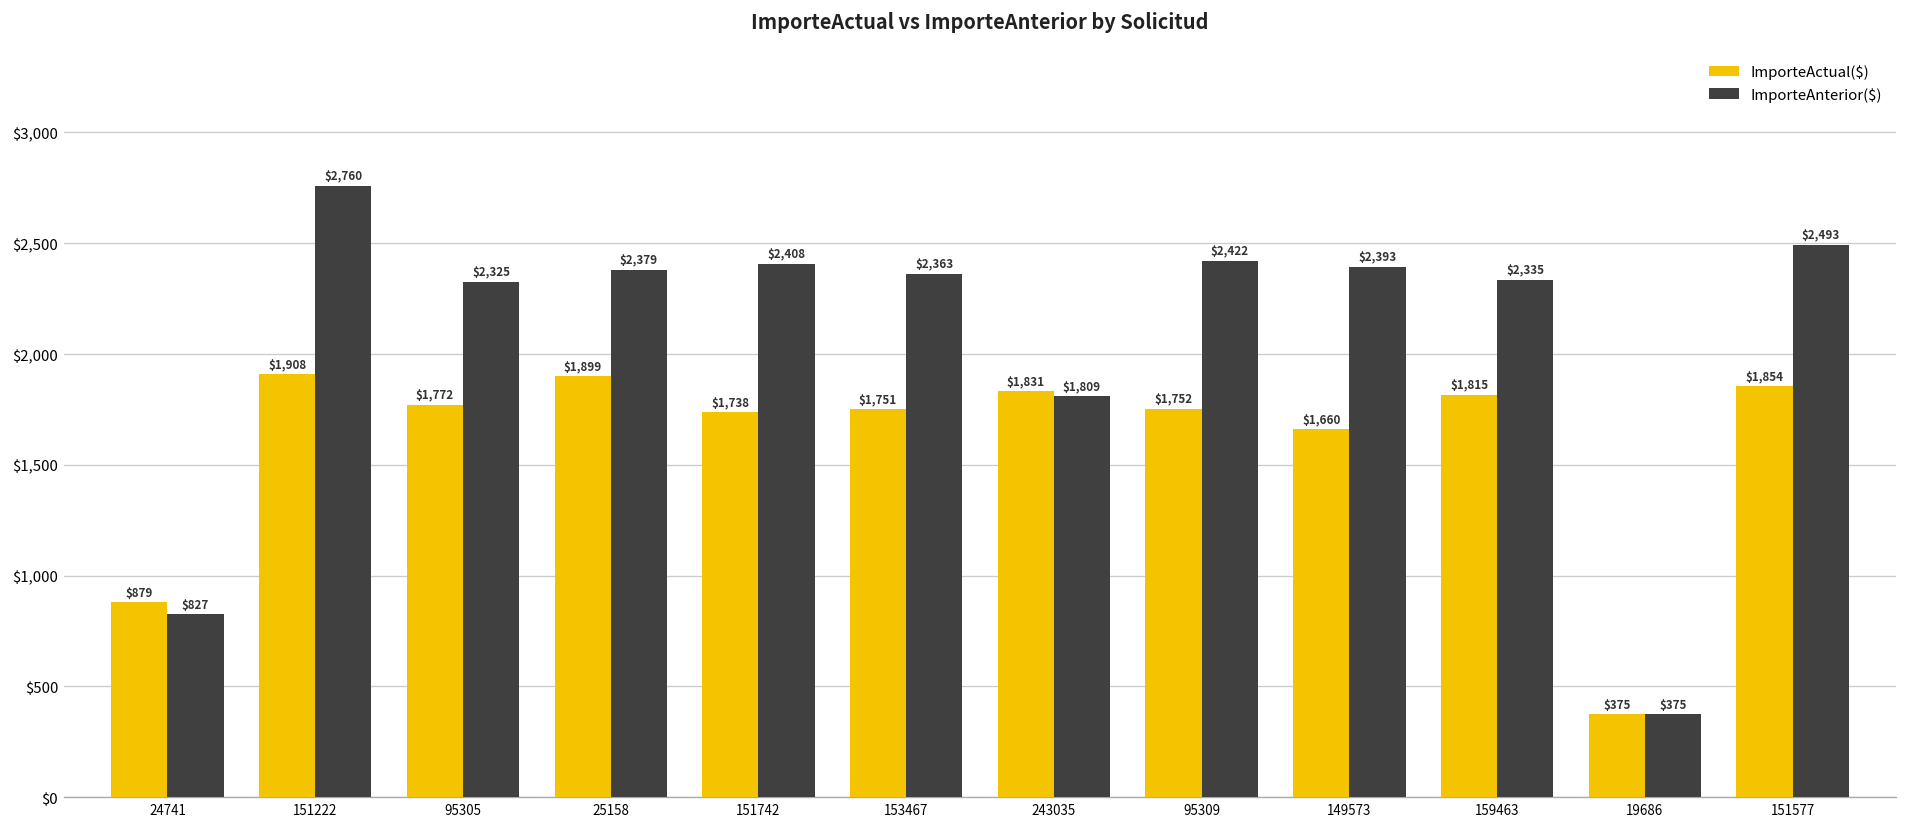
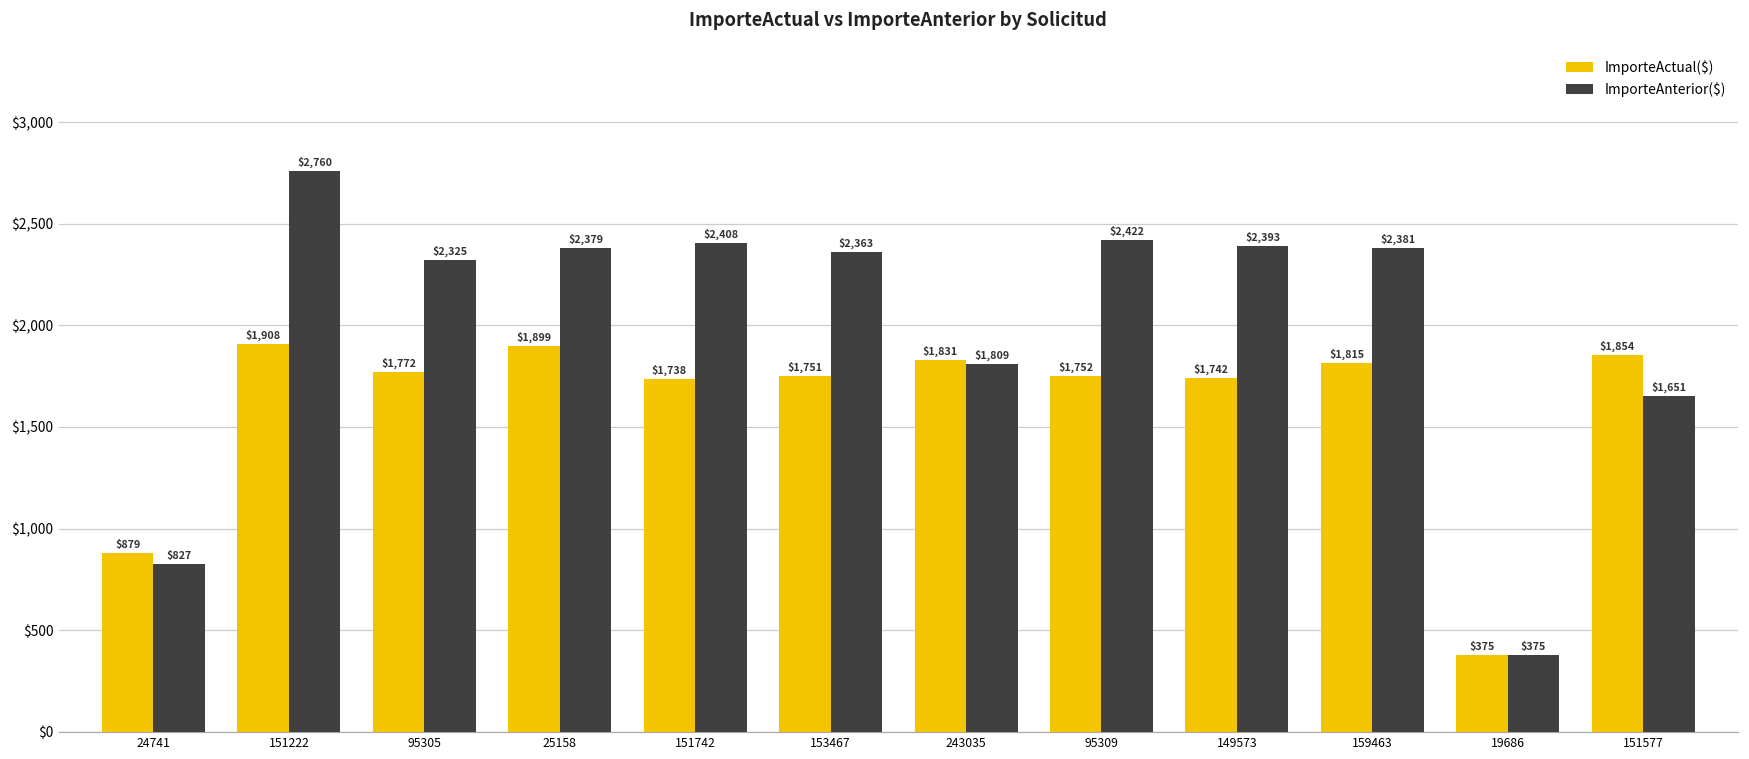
  {
    "ImporteActual($)": {
      "24741": "$879",
      "151222": "$1,908",
      "95305": "$1,772",
      "25158": "$1,899",
      "151742": "$1,738",
      "153467": "$1,751",
      "243035": "$1,831",
      "95309": "$1,752",
-     "149573": "$1,660",
+     "149573": "$1,742",
      "159463": "$1,815",
      "19686": "$375",
      "151577": "$1,854"
    },
    "ImporteAnterior($)": {
      "24741": "$827",
      "151222": "$2,760",
      "95305": "$2,325",
      "25158": "$2,379",
      "151742": "$2,408",
      "153467": "$2,363",
      "243035": "$1,809",
      "95309": "$2,422",
      "149573": "$2,393",
-     "159463": "$2,335",
+     "159463": "$2,381",
      "19686": "$375",
-     "151577": "$2,493"
+     "151577": "$1,651"
    }
  }
